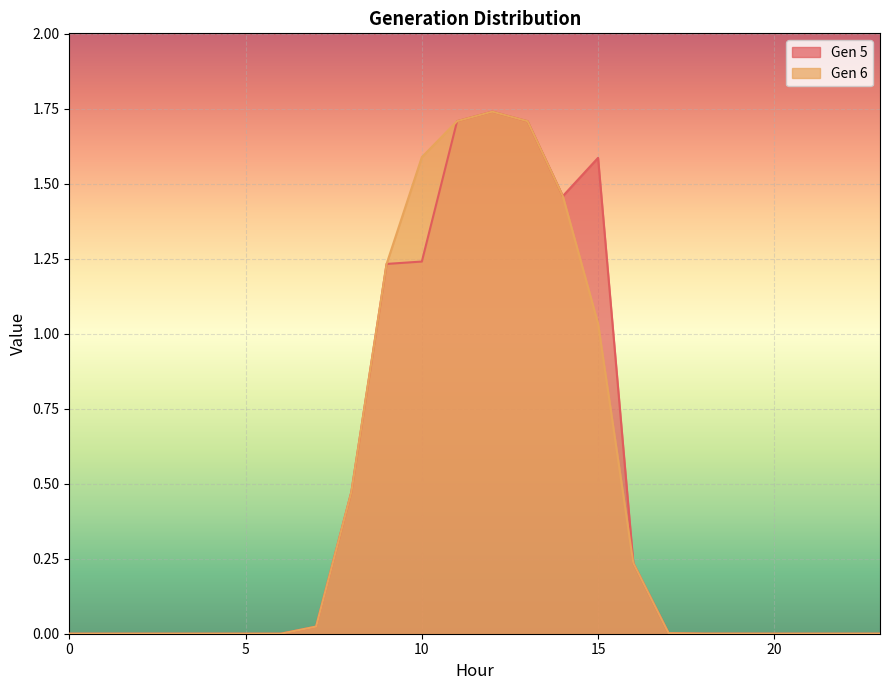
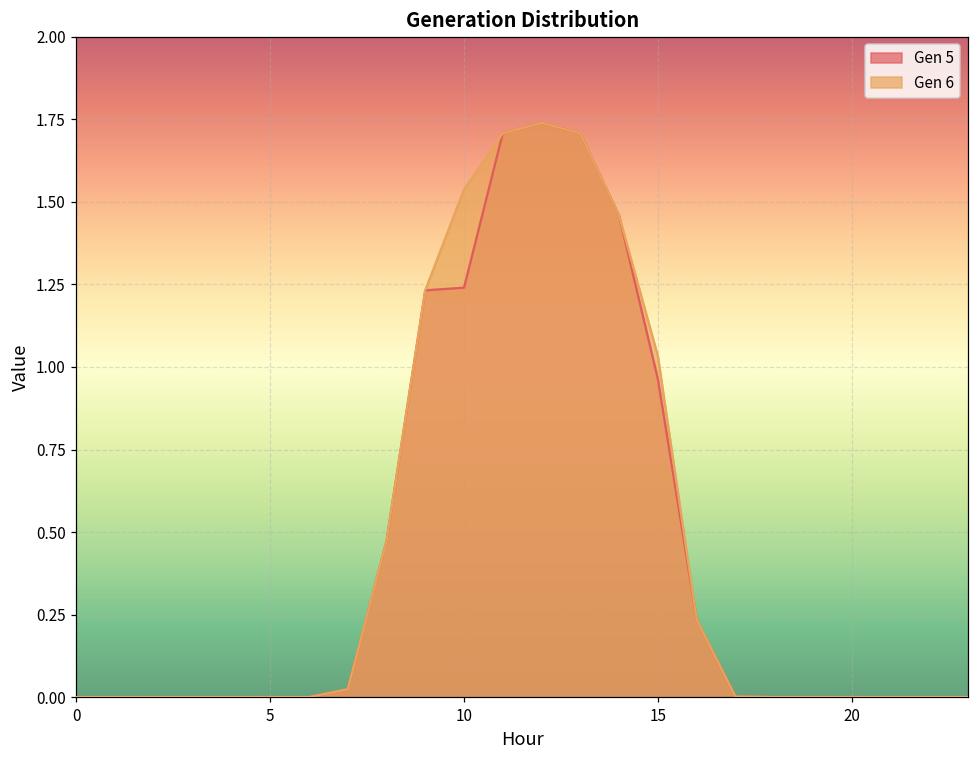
  {
    "Gen 5": {
      "10": 1.24,
-     "15": 1.59
+     "15": 0.96
    },
    "Gen 6": {
-     "10": 1.59,
+     "10": 1.54,
      "15": 1.03
    }
  }
